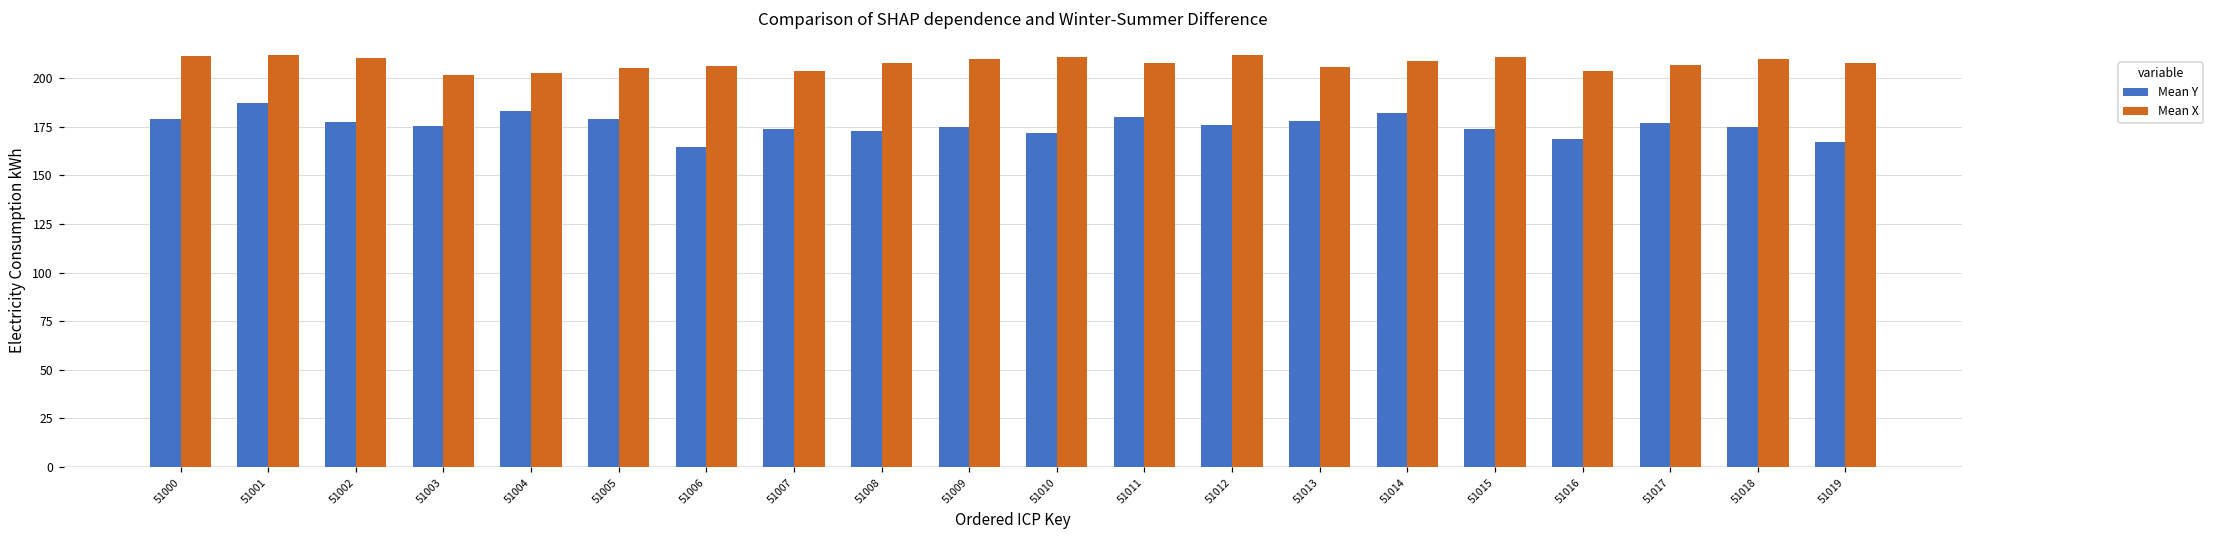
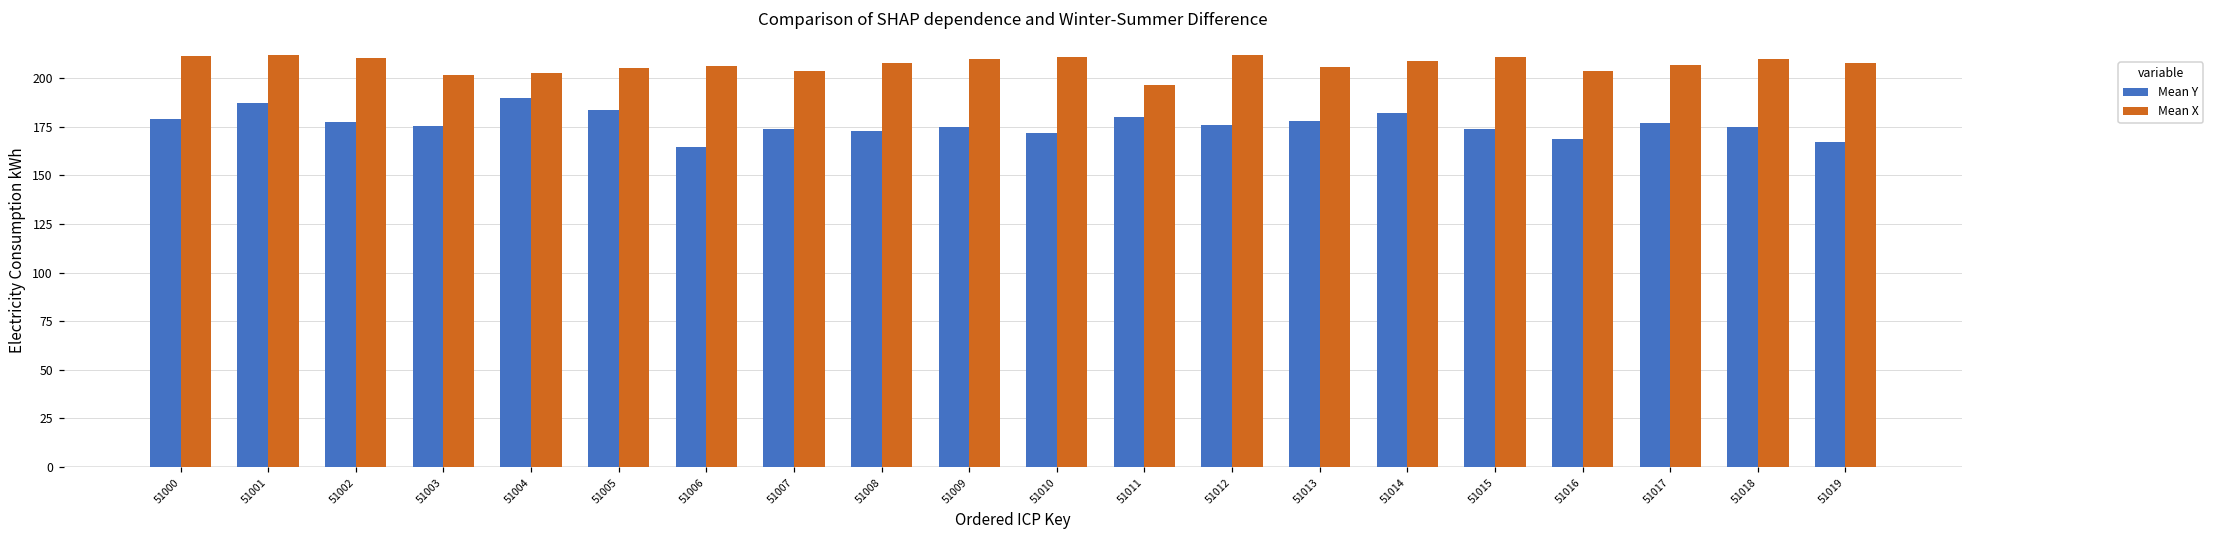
  {
    "Mean Y": {
      "51000": 179,
      "51001": 188,
      "51002": 178,
      "51003": 176,
-     "51004": 183,
-     "51005": 179,
+     "51004": 190,
+     "51005": 184,
      "51006": 165,
      "51007": 174,
      "51008": 173,
      "51009": 175,
      "51010": 172,
      "51011": 180,
      "51012": 176,
      "51013": 178,
      "51014": 182,
      "51015": 174,
      "51016": 169,
      "51017": 177,
      "51018": 175,
      "51019": 167
    },
    "Mean X": {
      "51000": 212,
      "51001": 212,
      "51002": 210,
      "51003": 202,
      "51004": 203,
      "51005": 205,
      "51006": 207,
      "51007": 204,
      "51008": 208,
      "51009": 210,
      "51010": 211,
-     "51011": 208,
+     "51011": 196,
      "51012": 212,
      "51013": 206,
      "51014": 209,
      "51015": 211,
      "51016": 204,
      "51017": 207,
      "51018": 210,
      "51019": 208
    }
  }
